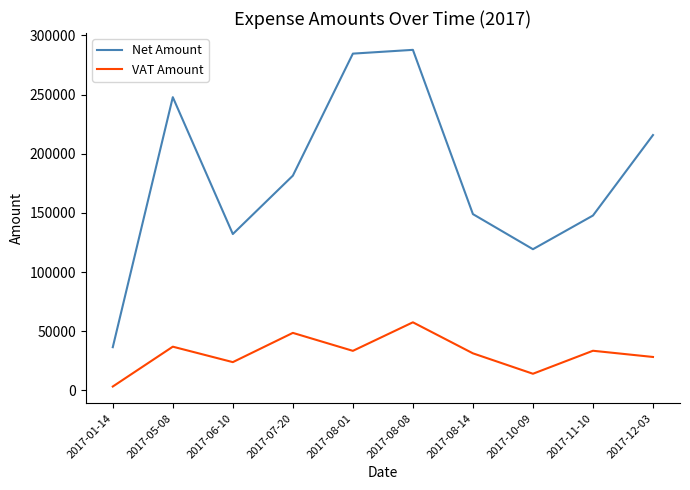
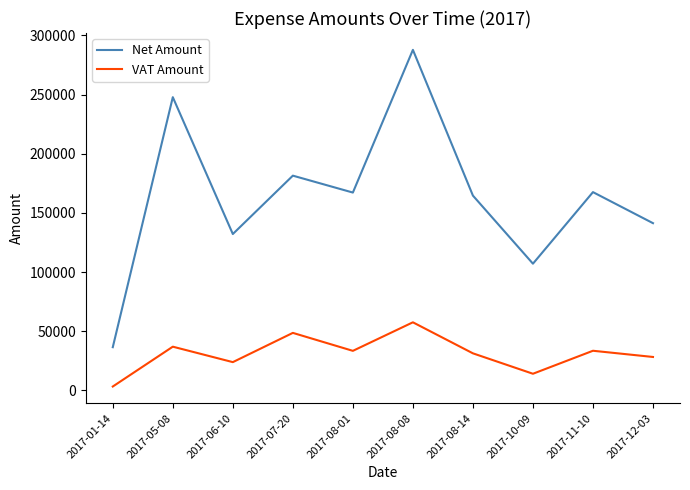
  {
    "Net Amount": {
      "2017-01-14": 37000,
      "2017-05-08": 248000,
      "2017-06-10": 132000,
      "2017-07-20": 181000,
-     "2017-08-01": 285000,
+     "2017-08-01": 167000,
      "2017-08-08": 288000,
-     "2017-08-14": 149000,
-     "2017-10-09": 119000,
-     "2017-11-10": 148000,
-     "2017-12-03": 216000
+     "2017-08-14": 165000,
+     "2017-10-09": 107000,
+     "2017-11-10": 168000,
+     "2017-12-03": 141000
    },
    "VAT Amount": {
      "2017-01-14": 3000,
      "2017-05-08": 37000,
      "2017-06-10": 24000,
      "2017-07-20": 49000,
      "2017-08-01": 33000,
      "2017-08-08": 58000,
      "2017-08-14": 31000,
      "2017-10-09": 14000,
      "2017-11-10": 34000,
      "2017-12-03": 28000
    }
  }
